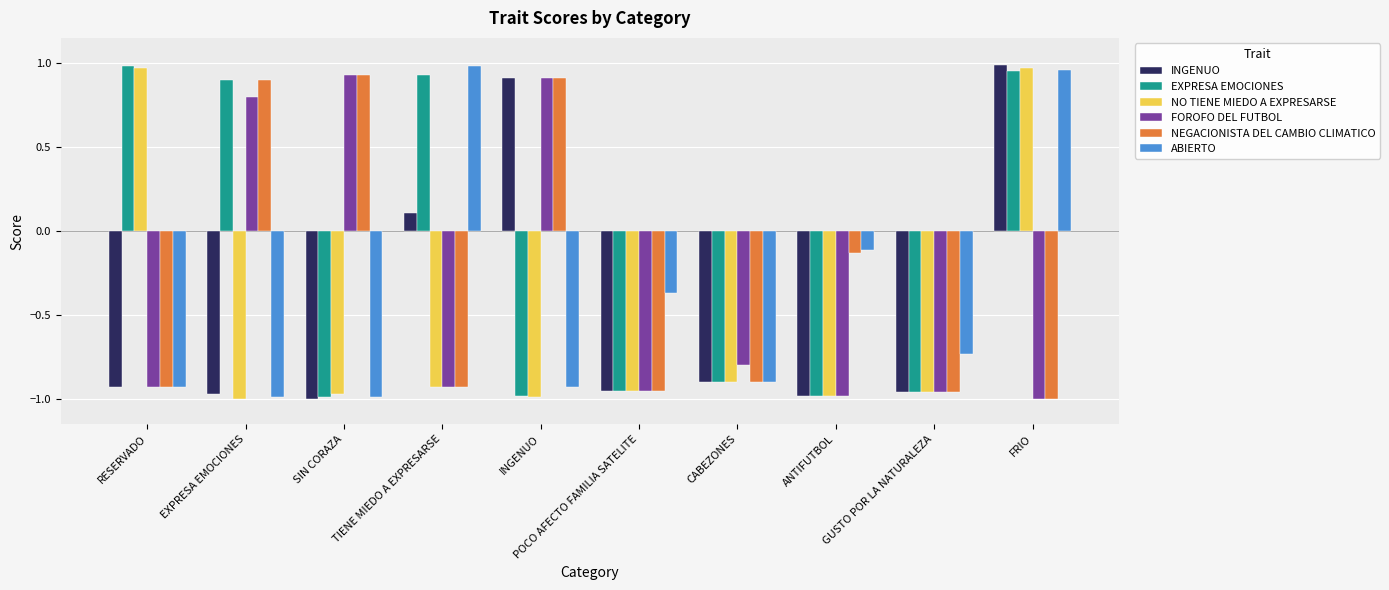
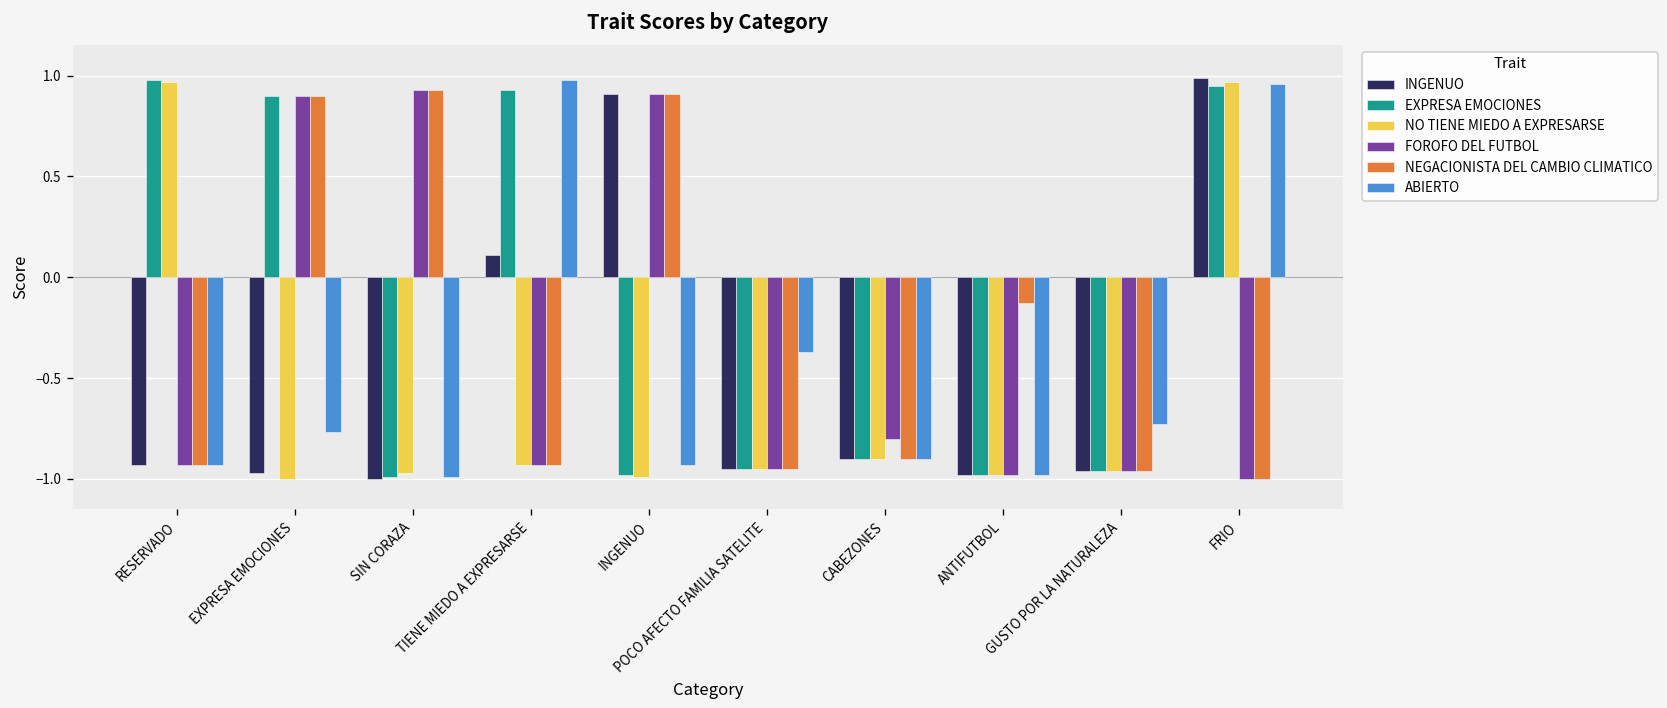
  {
    "INGENUO": {
      "RESERVADO": -0.93,
      "EXPRESA EMOCIONES": -0.97,
      "SIN CORAZA": -1.00,
      "TIENE MIEDO A EXPRESARSE": 0.11,
      "INGENUO": 0.91,
      "POCO AFECTO FAMILIA SATELITE": -0.95,
      "CABEZONES": -0.90,
      "ANTIFUTBOL": -0.98,
      "GUSTO POR LA NATURALEZA": -0.96,
      "FRIO": 0.99
    },
    "EXPRESA EMOCIONES": {
      "RESERVADO": 0.98,
      "EXPRESA EMOCIONES": 0.90,
      "SIN CORAZA": -0.99,
      "TIENE MIEDO A EXPRESARSE": 0.93,
      "INGENUO": -0.98,
      "POCO AFECTO FAMILIA SATELITE": -0.95,
      "CABEZONES": -0.90,
      "ANTIFUTBOL": -0.98,
      "GUSTO POR LA NATURALEZA": -0.96,
      "FRIO": 0.95
    },
    "NO TIENE MIEDO A EXPRESARSE": {
      "RESERVADO": 0.97,
      "EXPRESA EMOCIONES": -1.00,
      "SIN CORAZA": -0.97,
      "TIENE MIEDO A EXPRESARSE": -0.93,
      "INGENUO": -0.99,
      "POCO AFECTO FAMILIA SATELITE": -0.95,
      "CABEZONES": -0.90,
      "ANTIFUTBOL": -0.98,
      "GUSTO POR LA NATURALEZA": -0.96,
      "FRIO": 0.97
    },
    "FOROFO DEL FUTBOL": {
      "RESERVADO": -0.93,
-     "EXPRESA EMOCIONES": 0.8,
+     "EXPRESA EMOCIONES": 0.9,
      "SIN CORAZA": 0.93,
      "TIENE MIEDO A EXPRESARSE": -0.93,
      "INGENUO": 0.9,
      "POCO AFECTO FAMILIA SATELITE": -0.95,
      "CABEZONES": -0.8,
      "ANTIFUTBOL": -0.98,
      "GUSTO POR LA NATURALEZA": -0.96,
      "FRIO": -1.0
    },
    "NEGACIONISTA DEL CAMBIO CLIMATICO": {
      "RESERVADO": -0.93,
      "EXPRESA EMOCIONES": 0.90,
      "SIN CORAZA": 0.93,
      "TIENE MIEDO A EXPRESARSE": -0.93,
      "INGENUO": 0.91,
      "POCO AFECTO FAMILIA SATELITE": -0.95,
      "CABEZONES": -0.90,
      "ANTIFUTBOL": -0.13,
      "GUSTO POR LA NATURALEZA": -0.96,
      "FRIO": -1.00
    },
    "ABIERTO": {
      "RESERVADO": -0.93,
-     "EXPRESA EMOCIONES": -0.99,
+     "EXPRESA EMOCIONES": -0.77,
      "SIN CORAZA": -0.99,
      "TIENE MIEDO A EXPRESARSE": 0.98,
      "INGENUO": -0.93,
      "POCO AFECTO FAMILIA SATELITE": -0.37,
      "CABEZONES": -0.90,
-     "ANTIFUTBOL": -0.11,
+     "ANTIFUTBOL": -0.98,
      "GUSTO POR LA NATURALEZA": -0.73,
      "FRIO": 0.96
    }
  }
